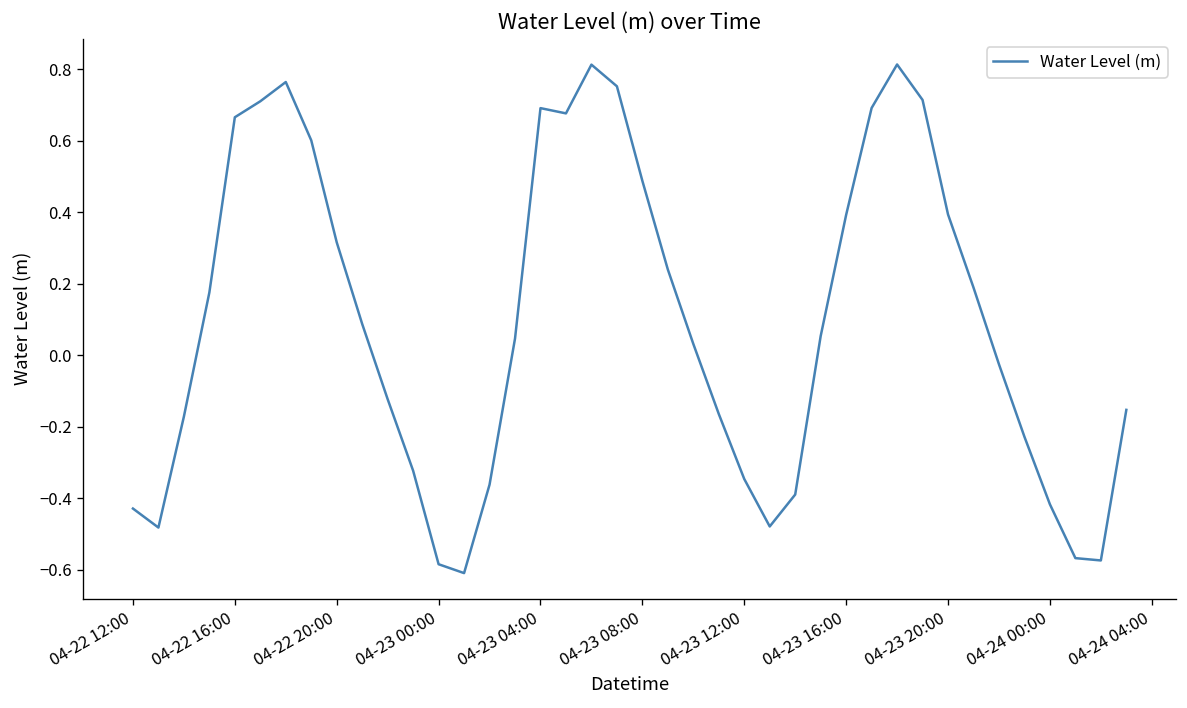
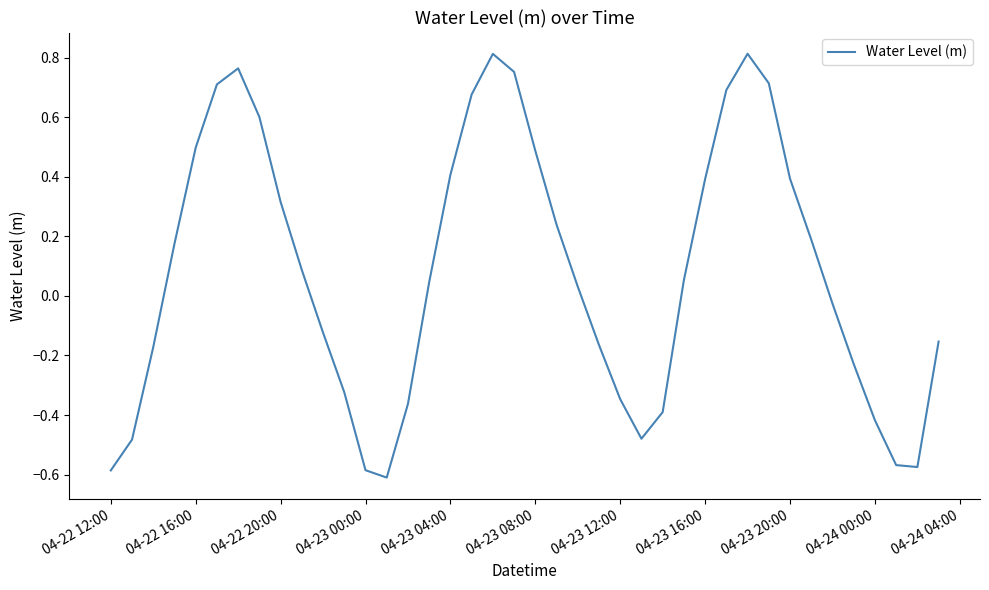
  {
-   "04-22 12:00": -0.43,
-   "04-22 16:00": 0.67,
+   "04-22 12:00": -0.59,
+   "04-22 16:00": 0.50,
    "04-22 20:00": 0.32,
    "04-23 00:00": -0.59,
-   "04-23 04:00": 0.69,
+   "04-23 04:00": 0.41,
    "04-23 08:00": 0.49,
    "04-23 12:00": -0.35,
    "04-23 16:00": 0.39,
    "04-23 20:00": 0.39,
    "04-24 00:00": -0.42
  }
